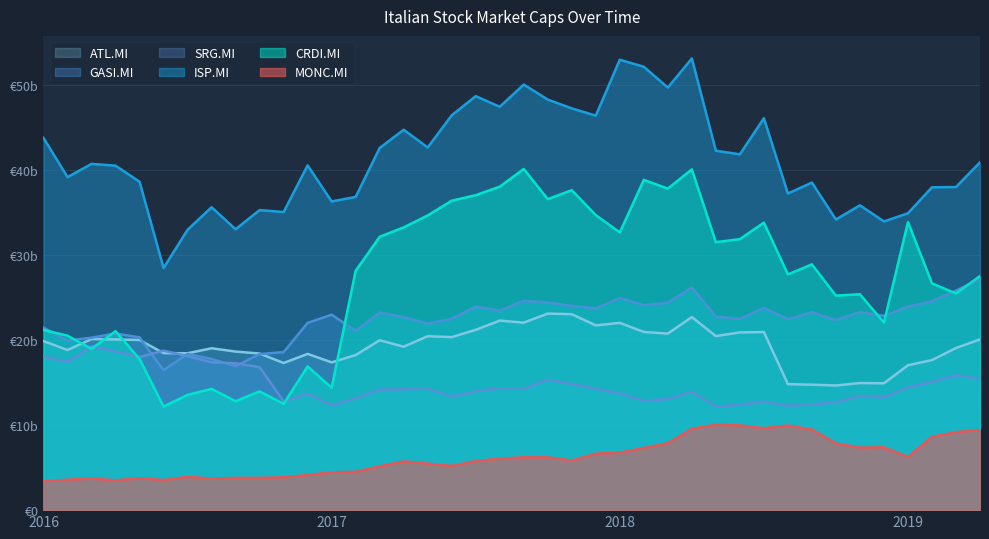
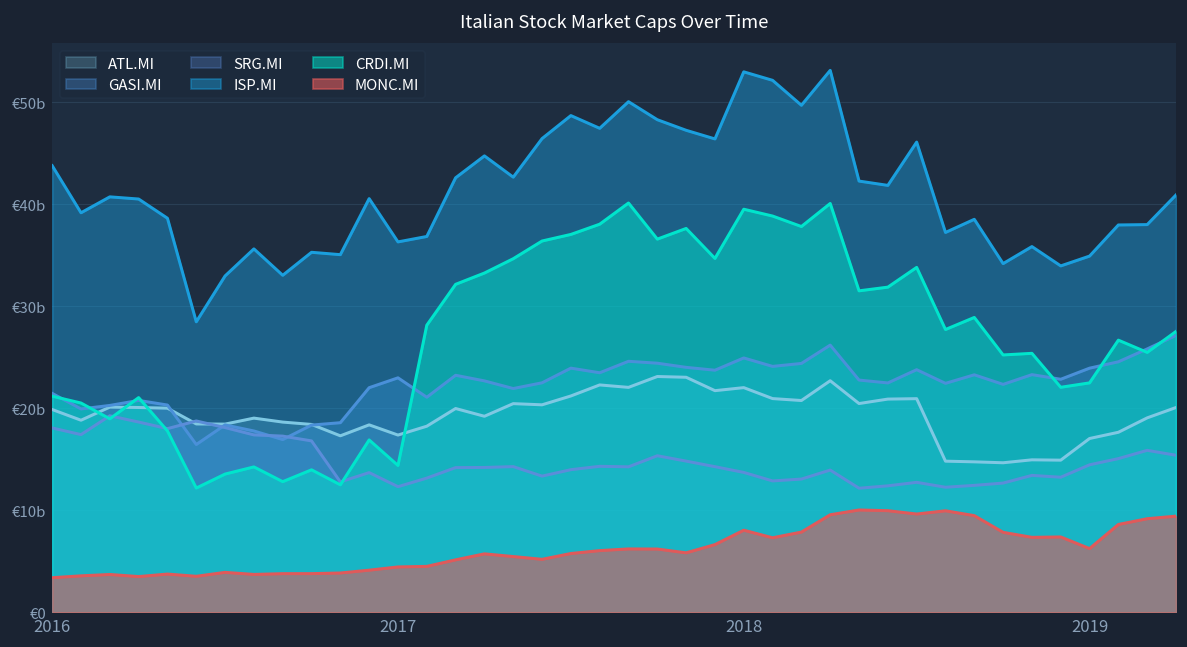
  {
    "CRDI.MI": {
      "2017": "€14b",
-     "2018": "€33b",
-     "2019": "€34b"
+     "2018": "€40b",
+     "2019": "€22b"
    },
    "MONC.MI": {
      "2016": "€3b",
      "2017": "€4b",
-     "2018": "€7b",
+     "2018": "€8b",
      "2019": "€6b"
    }
  }
